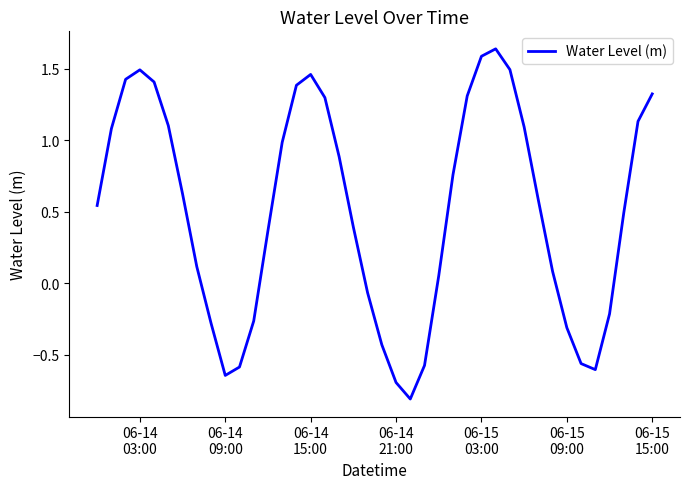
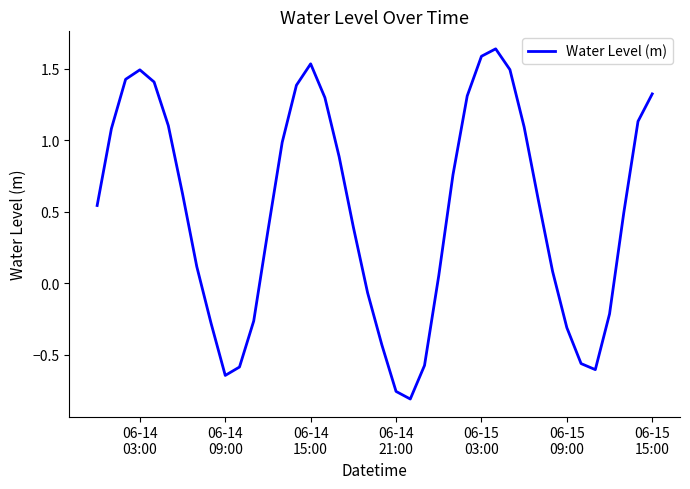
  {
    "06-14 03:00": 1.49,
    "06-14 09:00": -0.64,
-   "06-14 15:00": 1.46,
-   "06-14 21:00": -0.69,
+   "06-14 15:00": 1.54,
+   "06-14 21:00": -0.76,
    "06-15 03:00": 1.59,
    "06-15 09:00": -0.31,
    "06-15 15:00": 1.33
  }
